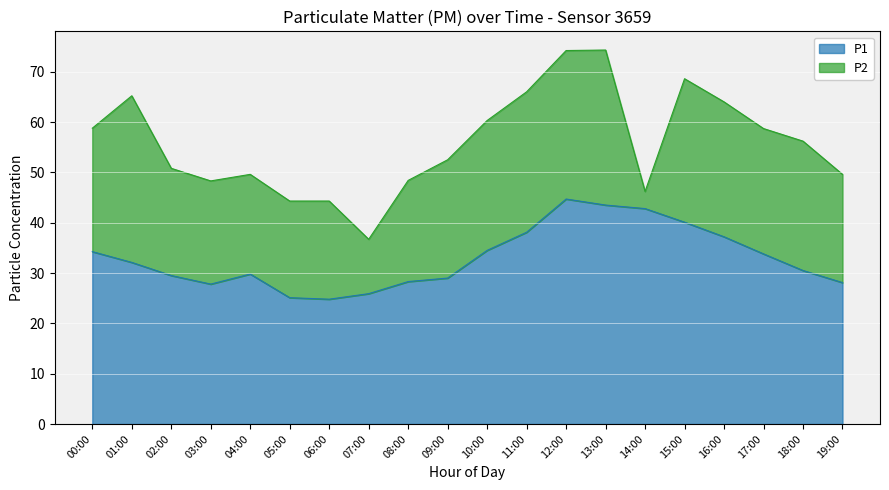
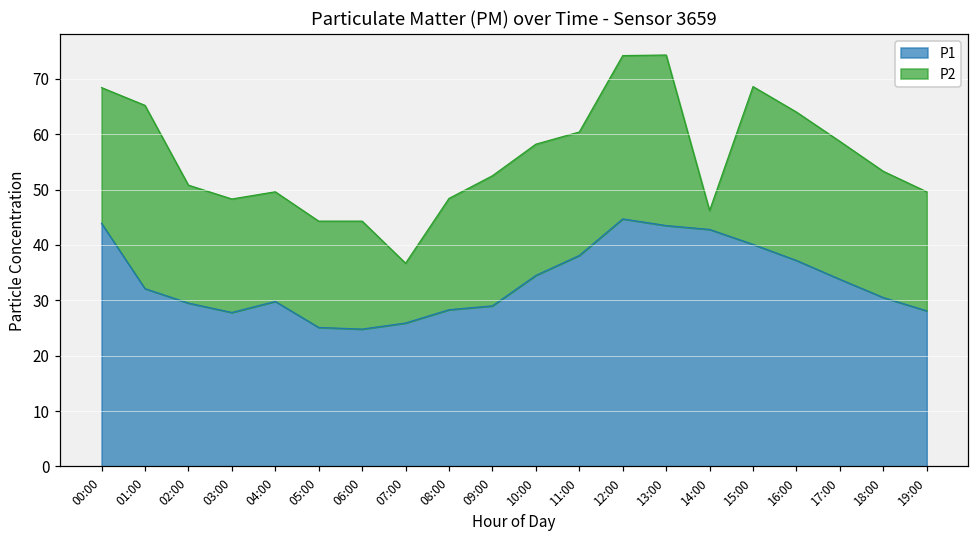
  {
    "P1": {
-     "00:00": 34,
+     "00:00": 44,
      "01:00": 32,
      "02:00": 30,
      "03:00": 28,
      "04:00": 30,
      "05:00": 25,
      "06:00": 25,
      "07:00": 26,
      "08:00": 28,
      "09:00": 29,
      "10:00": 35,
      "11:00": 38,
      "12:00": 45,
      "13:00": 44,
      "14:00": 43,
      "15:00": 40,
      "16:00": 37,
      "17:00": 34,
      "18:00": 31,
      "19:00": 28
    },
    "P2": {
      "00:00": 25,
      "01:00": 33,
      "02:00": 21,
      "03:00": 20,
      "04:00": 20,
      "05:00": 19,
      "06:00": 19,
      "07:00": 11,
      "08:00": 20,
      "09:00": 24,
-     "10:00": 26,
-     "11:00": 28,
+     "10:00": 24,
+     "11:00": 22,
      "12:00": 30,
      "13:00": 31,
      "14:00": 3,
      "15:00": 28,
      "16:00": 27,
      "17:00": 25,
-     "18:00": 26,
+     "18:00": 23,
      "19:00": 22
    }
  }
